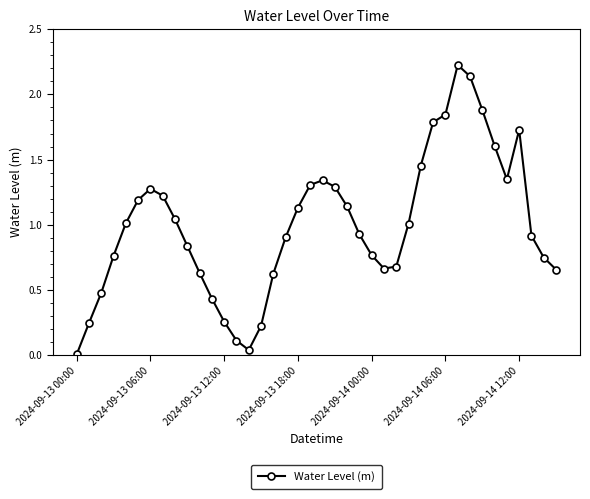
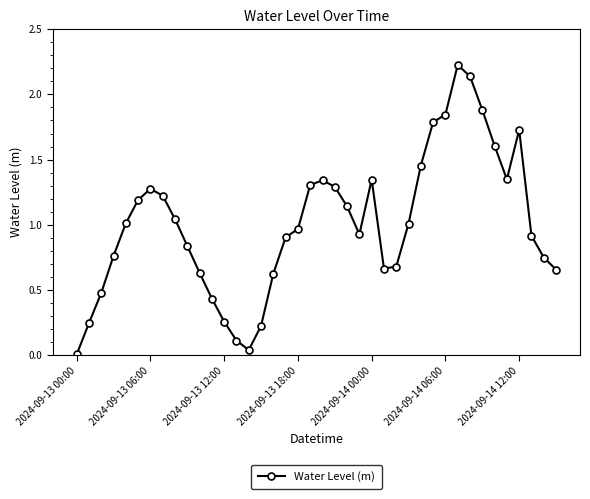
  {
    "2024-09-13 00:00": 0.00,
    "2024-09-13 06:00": 1.28,
    "2024-09-13 12:00": 0.26,
-   "2024-09-13 18:00": 1.13,
-   "2024-09-14 00:00": 0.77,
+   "2024-09-13 18:00": 0.97,
+   "2024-09-14 00:00": 1.35,
    "2024-09-14 06:00": 1.85,
    "2024-09-14 12:00": 1.73
  }
